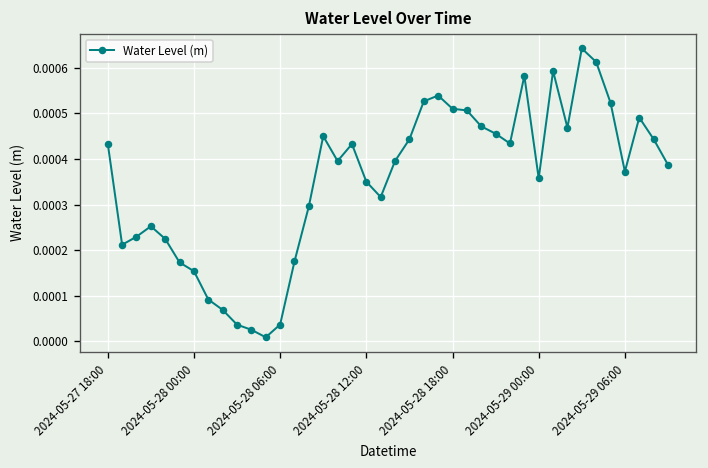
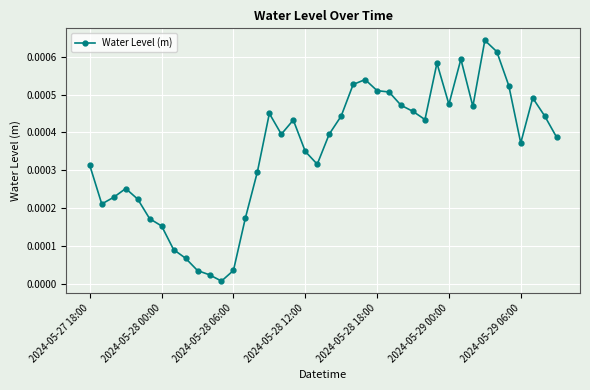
  {
-   "2024-05-27 18:00": 0.00043,
+   "2024-05-27 18:00": 0.00031,
    "2024-05-28 00:00": 0.00015,
    "2024-05-28 06:00": 0.00004,
    "2024-05-28 12:00": 0.00035,
    "2024-05-28 18:00": 0.00051,
-   "2024-05-29 00:00": 0.00036,
+   "2024-05-29 00:00": 0.00047,
    "2024-05-29 06:00": 0.00037
  }
